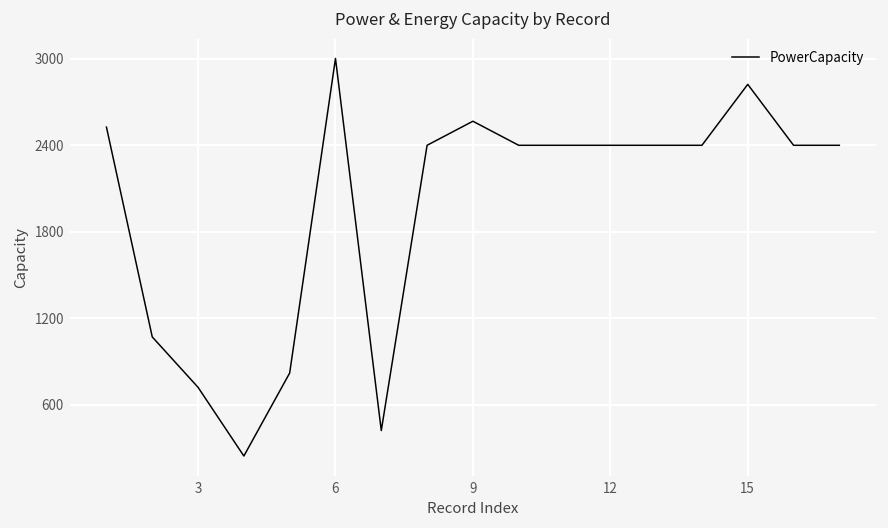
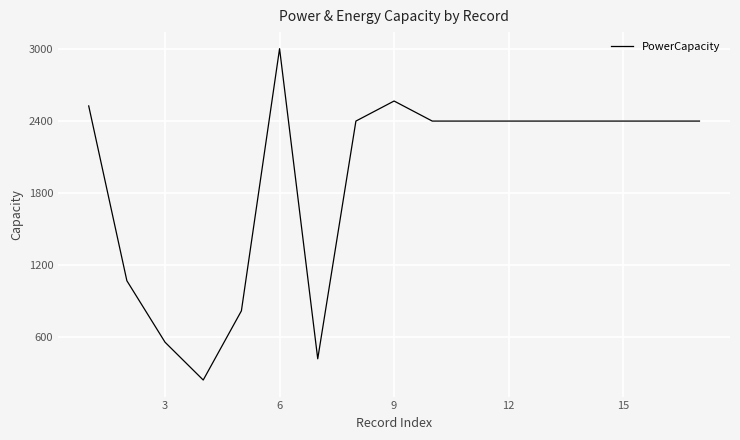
  {
-   "3": 720,
+   "3": 560,
    "6": 3000,
    "9": 2570,
    "12": 2400,
-   "15": 2820
+   "15": 2400
  }
